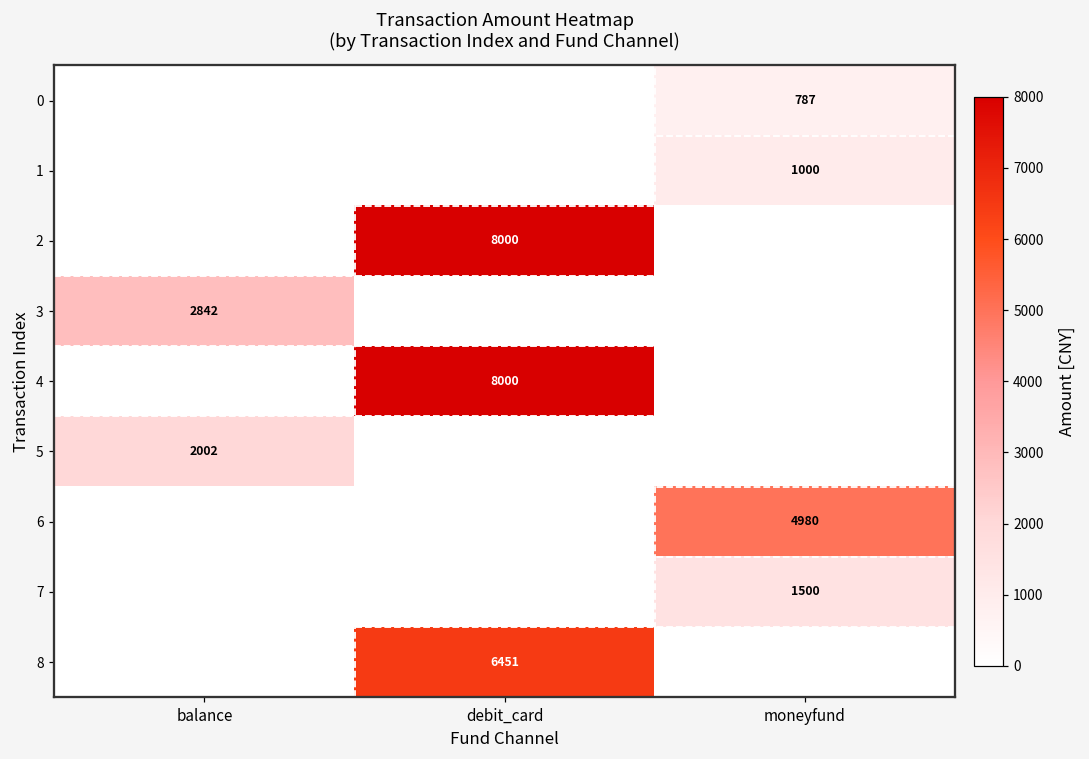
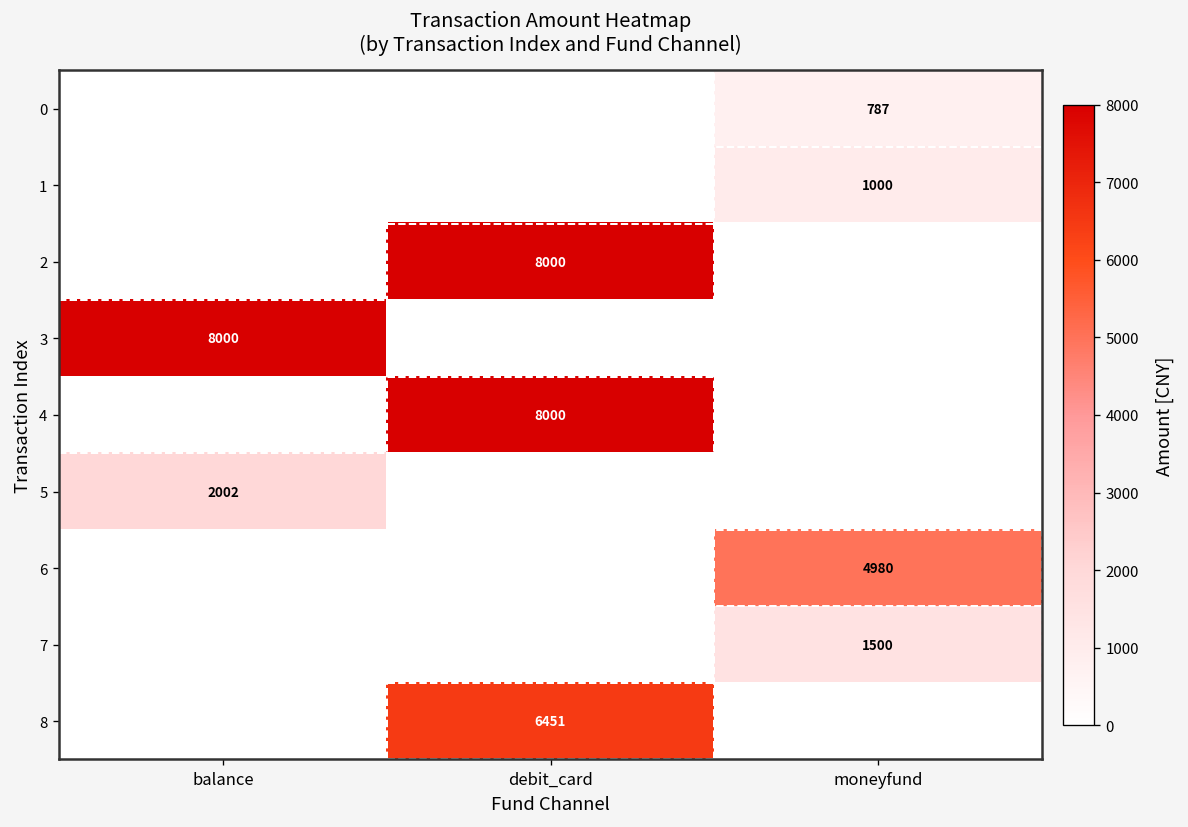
  {
    "0": {
      "moneyfund": 787
    },
    "1": {
      "moneyfund": 1000
    },
    "2": {
      "debit_card": 8000
    },
    "3": {
-     "balance": 2842
+     "balance": 8000
    },
    "4": {
      "debit_card": 8000
    },
    "5": {
      "balance": 2002
    },
    "6": {
      "moneyfund": 4980
    },
    "7": {
      "moneyfund": 1500
    },
    "8": {
      "debit_card": 6451
    }
  }
